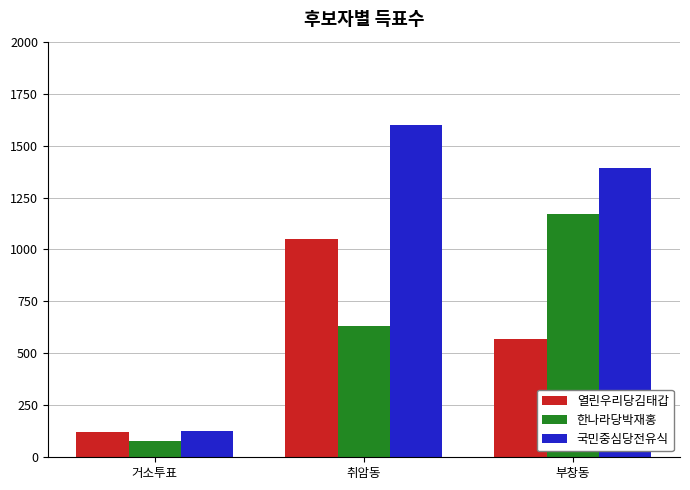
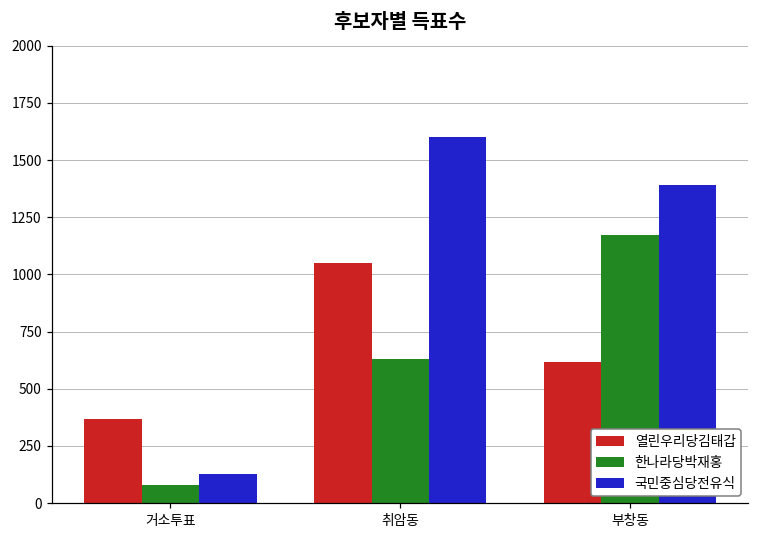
  {
    "열린우리당김태갑": {
-     "거소투표": 120,
+     "거소투표": 370,
      "취암동": 1050,
-     "부창동": 570
+     "부창동": 620
    },
    "한나라당박재홍": {
      "거소투표": 80,
      "취암동": 630,
      "부창동": 1170
    },
    "국민중심당전유식": {
      "거소투표": 130,
      "취암동": 1600,
      "부창동": 1390
    }
  }
